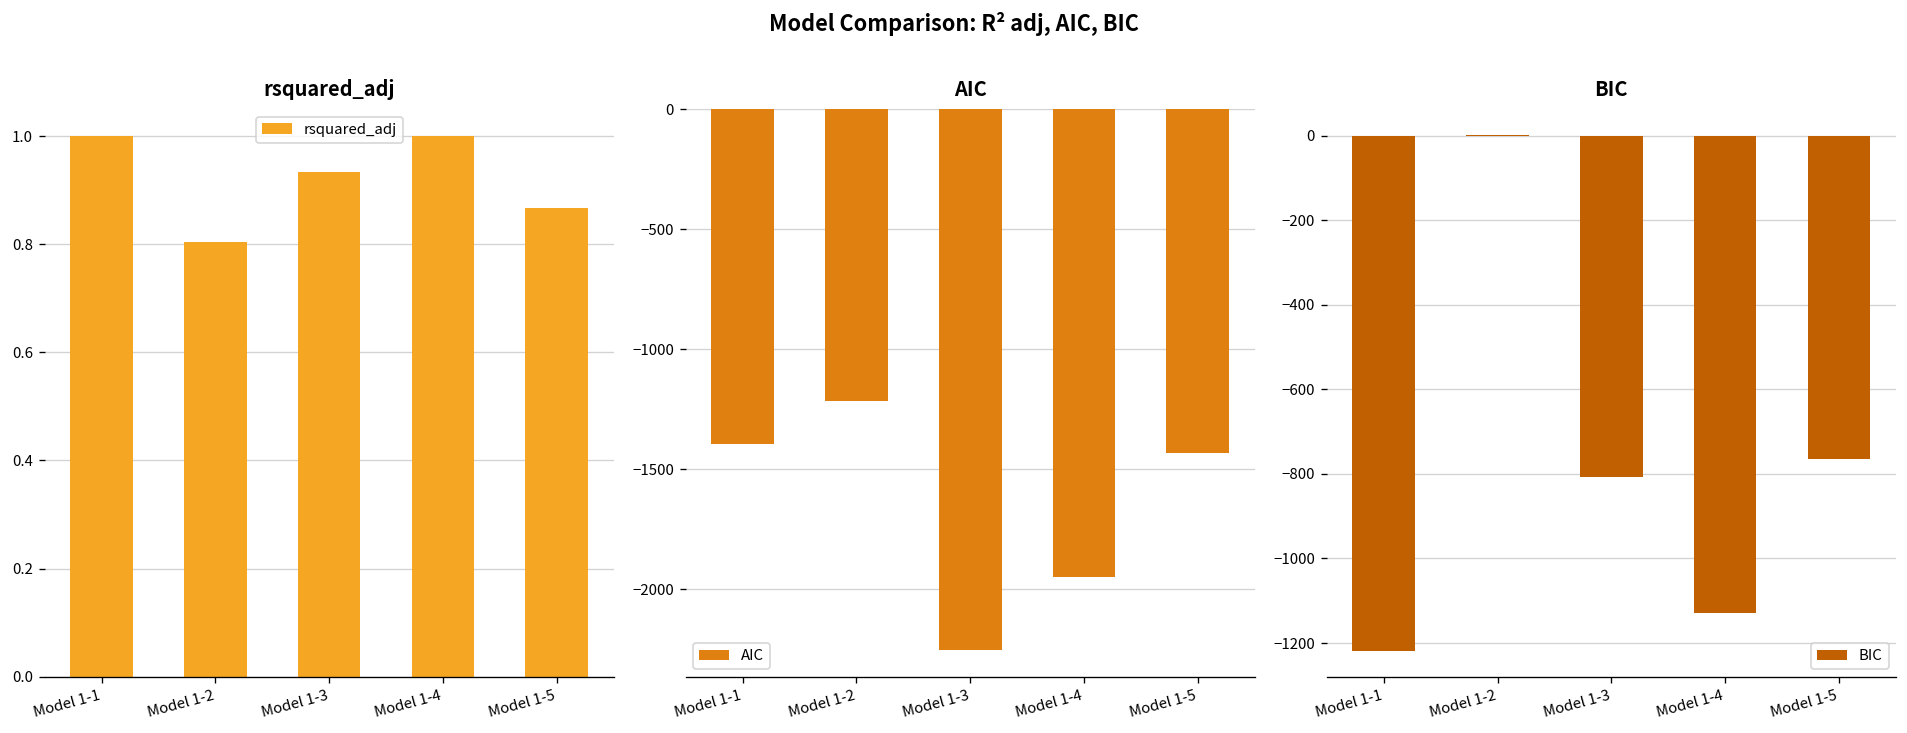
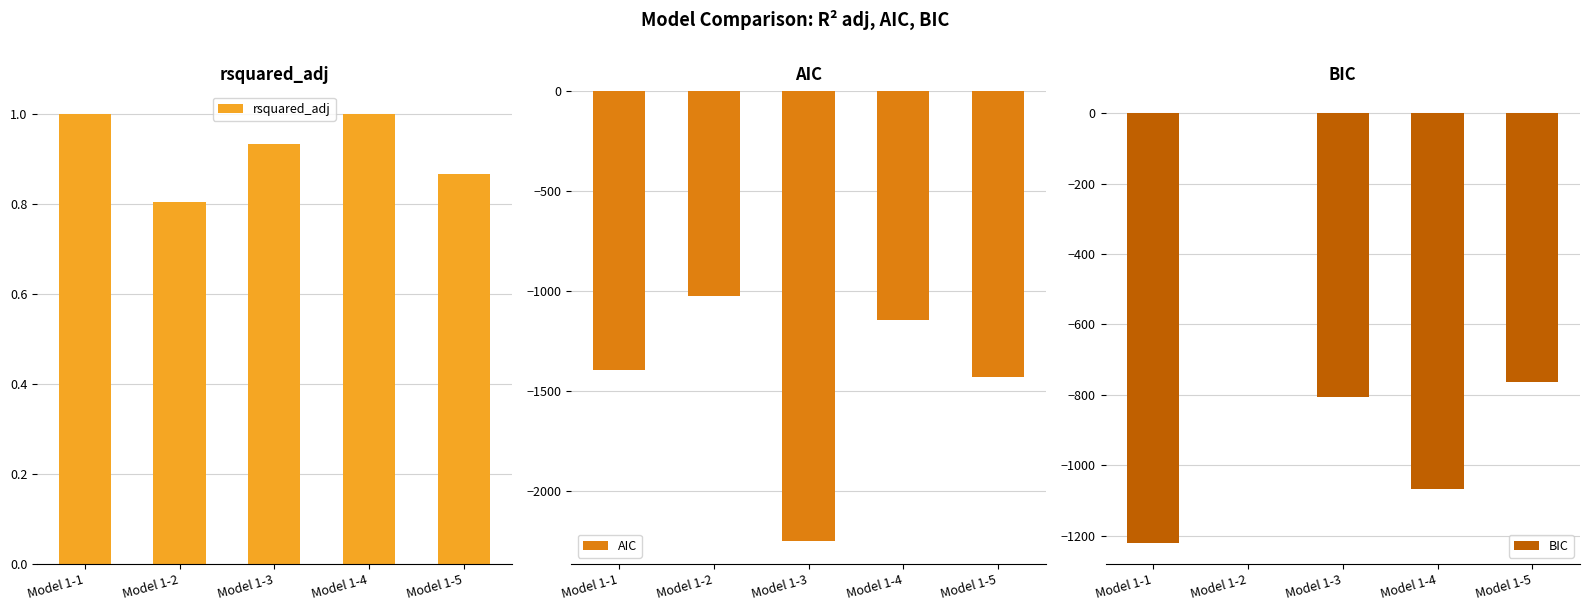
  {
    "rsquared_adj": {
      "Model 1-1": 1.00,
      "Model 1-2": 0.80,
      "Model 1-3": 0.93,
      "Model 1-4": 1.00,
      "Model 1-5": 0.87
    },
    "AIC": {
      "Model 1-1": -1390,
-     "Model 1-2": -1210,
+     "Model 1-2": -1020,
      "Model 1-3": -2250,
-     "Model 1-4": -1950,
+     "Model 1-4": -1140,
      "Model 1-5": -1430
    },
    "BIC": {
      "Model 1-1": -1220,
      "Model 1-3": -810,
-     "Model 1-4": -1130,
+     "Model 1-4": -1070,
      "Model 1-5": -760
    }
  }
